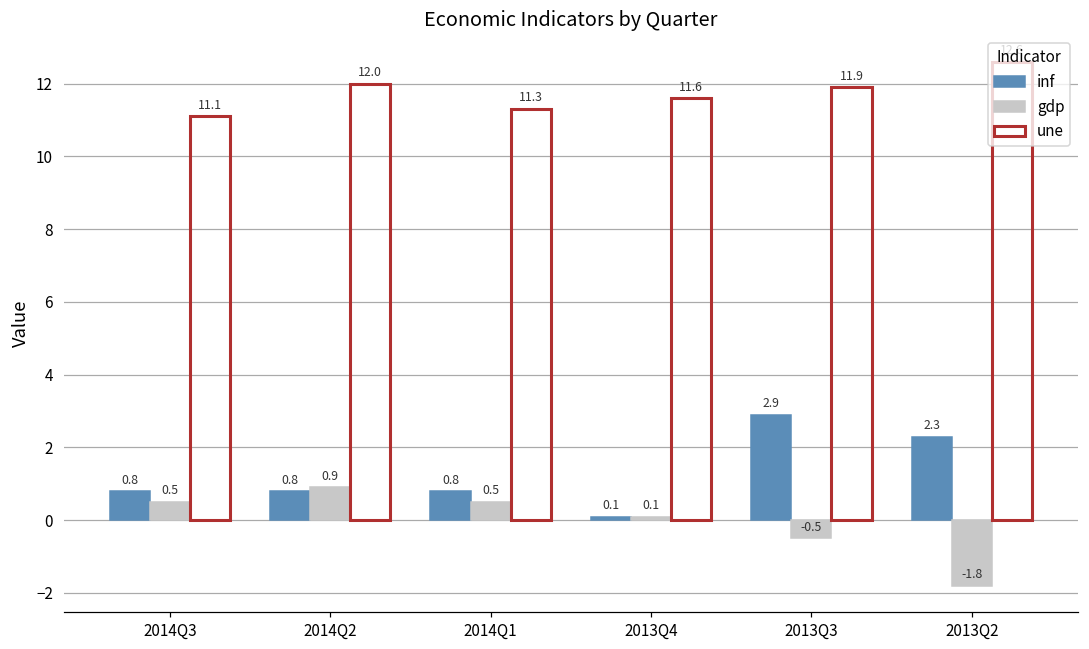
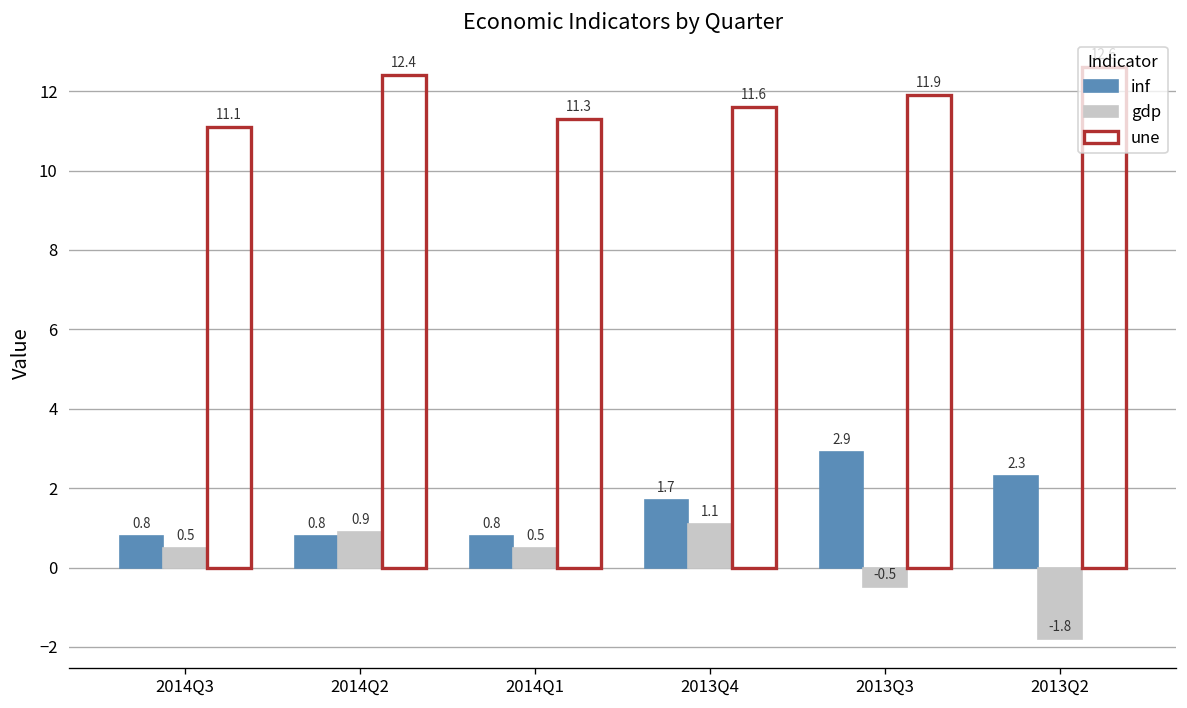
  {
    "inf": {
      "2014Q3": 0.8,
      "2014Q2": 0.8,
      "2014Q1": 0.8,
-     "2013Q4": 0.1,
+     "2013Q4": 1.7,
      "2013Q3": 2.9,
      "2013Q2": 2.3
    },
    "gdp": {
      "2014Q3": 0.5,
      "2014Q2": 0.9,
      "2014Q1": 0.5,
-     "2013Q4": 0.1,
+     "2013Q4": 1.1,
      "2013Q3": -0.5,
      "2013Q2": -1.8
    },
    "une": {
      "2014Q3": 11.1,
-     "2014Q2": 12.0,
+     "2014Q2": 12.4,
      "2014Q1": 11.3,
      "2013Q4": 11.6,
      "2013Q3": 11.9
    }
  }
